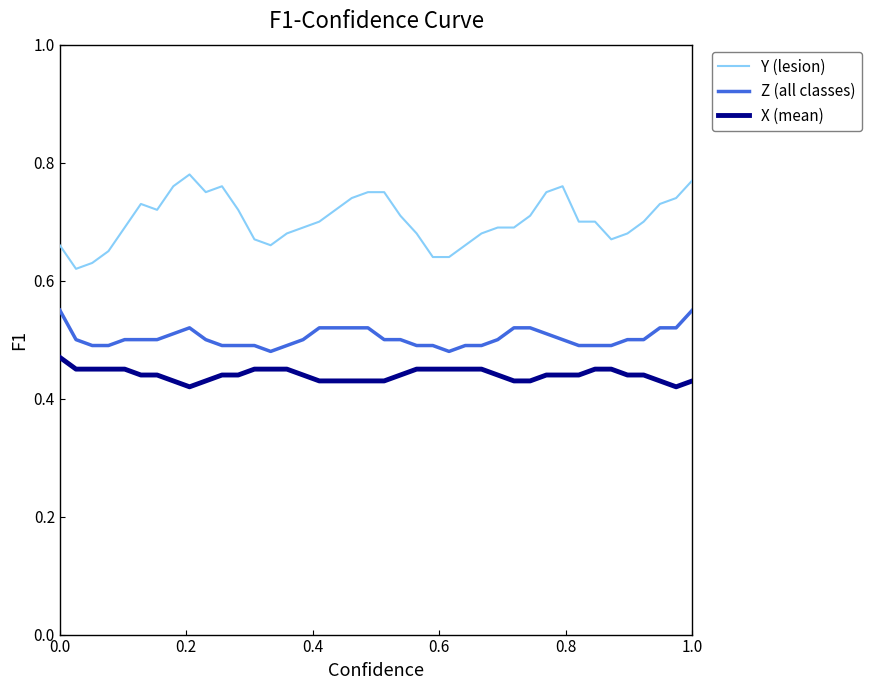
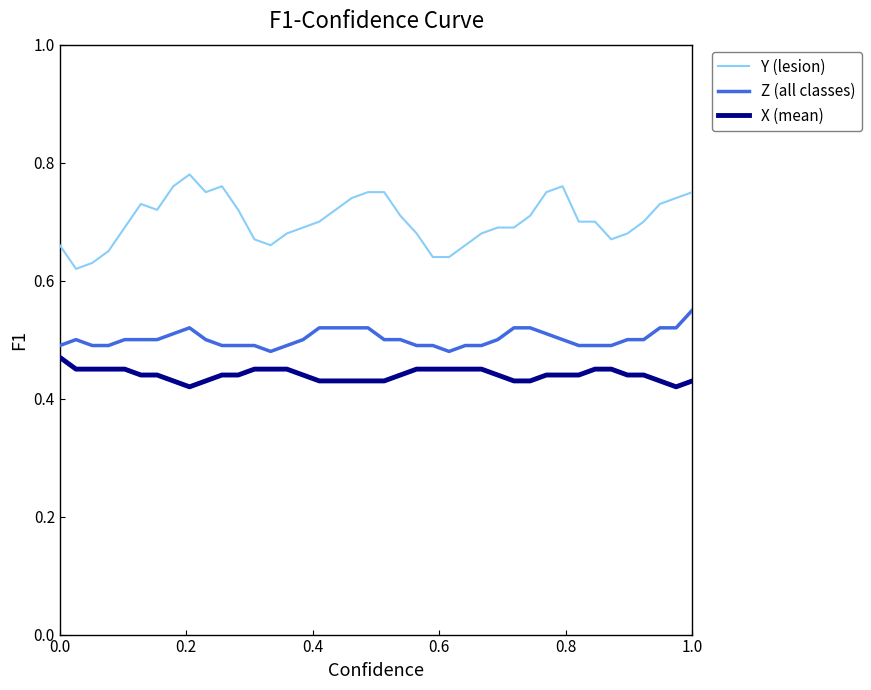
  {
    "Y (lesion)": {
      "0.0": 0.66,
-     "1.0": 0.77
+     "1.0": 0.75
    },
    "Z (all classes)": {
-     "0.0": 0.55,
+     "0.0": 0.49,
      "1.0": 0.55
    },
    "X (mean)": {
      "0.0": 0.47,
      "1.0": 0.43
    }
  }
